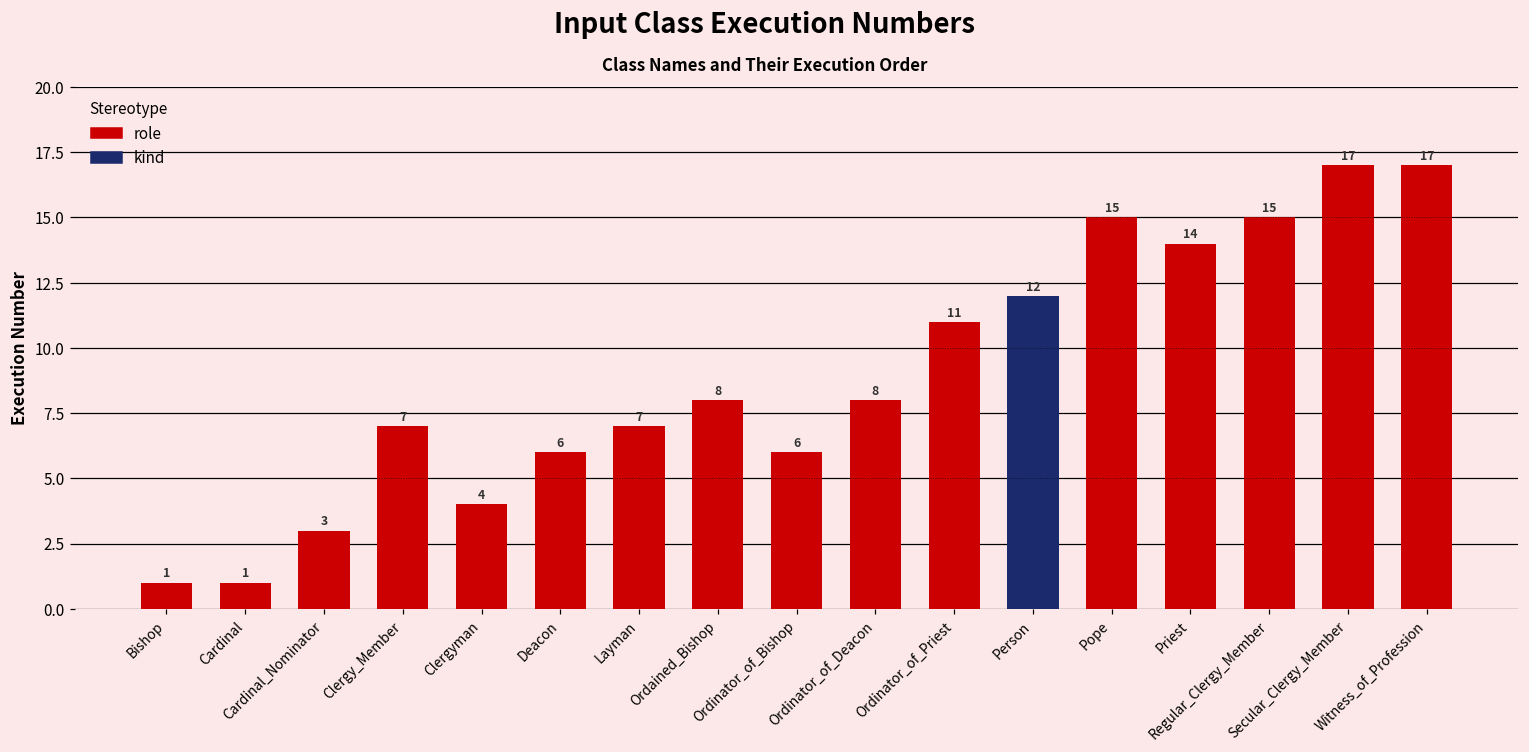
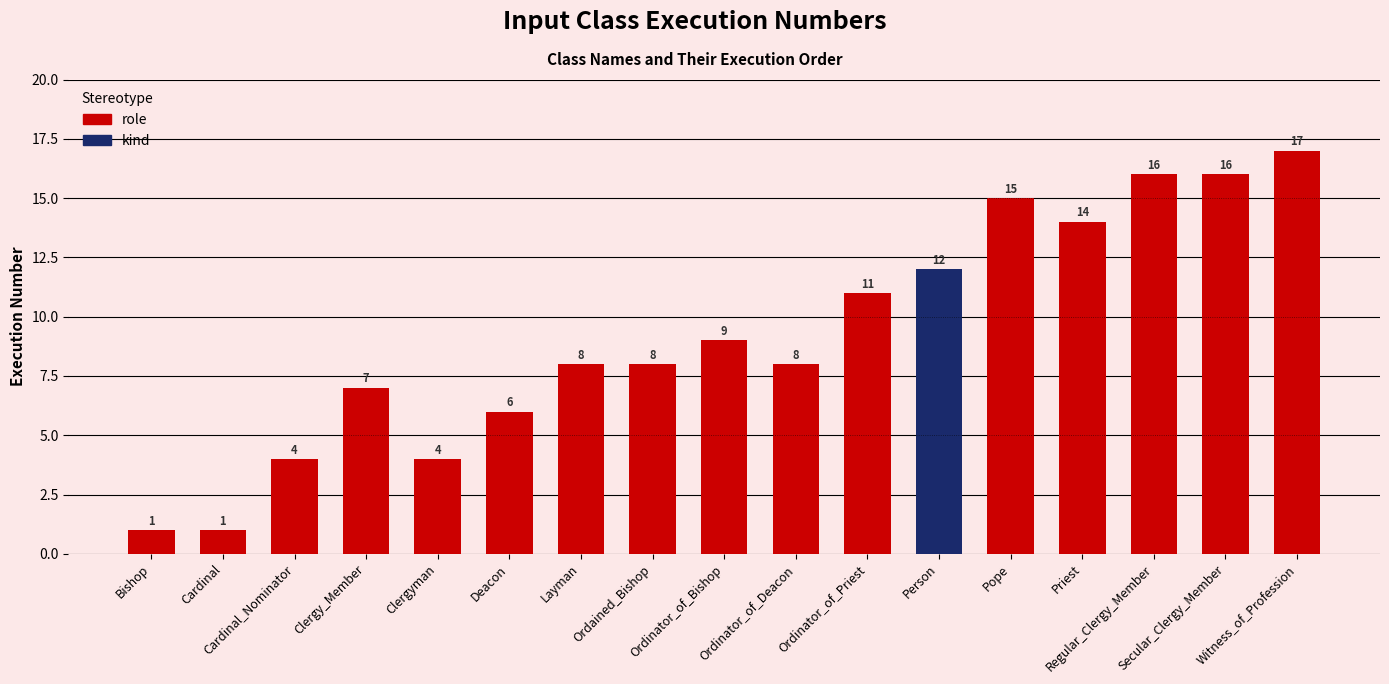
  {
    "Bishop": 1,
    "Cardinal": 1,
-   "Cardinal_Nominator": 3,
+   "Cardinal_Nominator": 4,
    "Clergy_Member": 7,
    "Clergyman": 4,
    "Deacon": 6,
-   "Layman": 7,
+   "Layman": 8,
    "Ordained_Bishop": 8,
-   "Ordinator_of_Bishop": 6,
+   "Ordinator_of_Bishop": 9,
    "Ordinator_of_Deacon": 8,
    "Ordinator_of_Priest": 11,
    "Person": 12,
    "Pope": 15,
    "Priest": 14,
-   "Regular_Clergy_Member": 15,
-   "Secular_Clergy_Member": 17,
+   "Regular_Clergy_Member": 16,
+   "Secular_Clergy_Member": 16,
    "Witness_of_Profession": 17
  }
